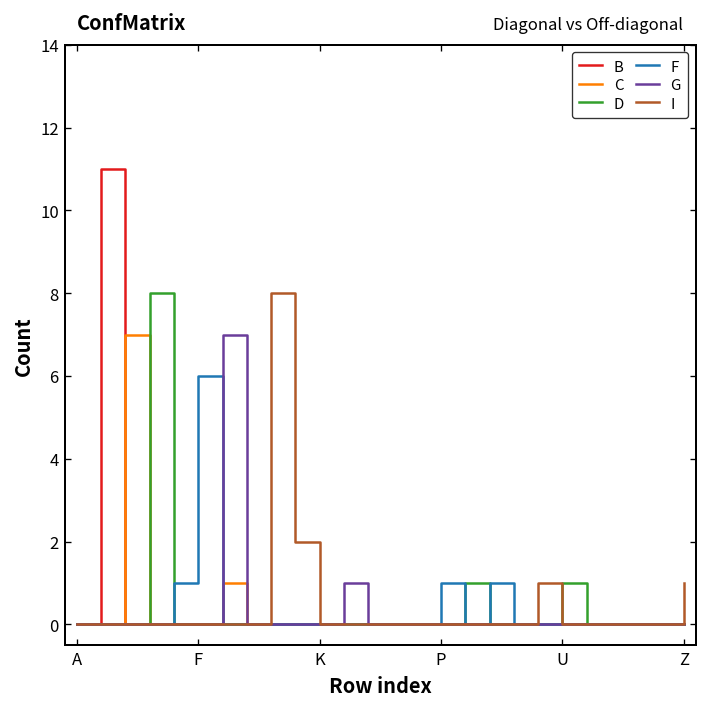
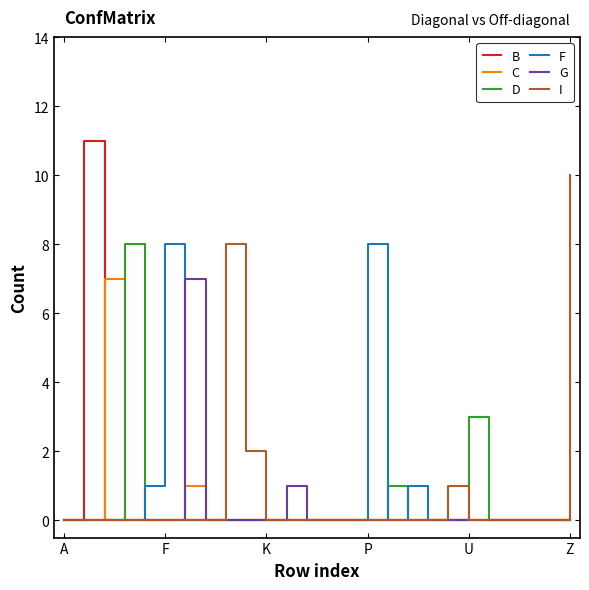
  {
    "D": {
-     "U": 1
+     "U": 3
    },
    "F": {
-     "F": 6,
-     "P": 1
+     "F": 8,
+     "P": 8
    },
    "I": {
-     "Z": 1
+     "Z": 10
    }
  }
